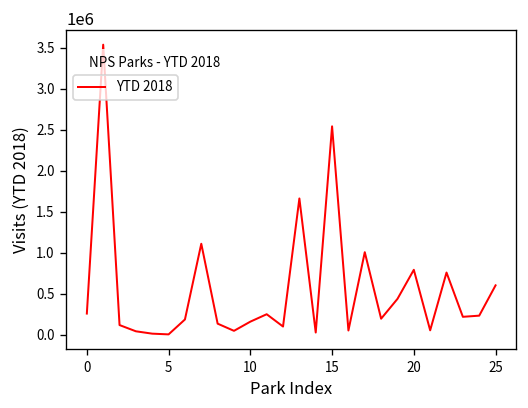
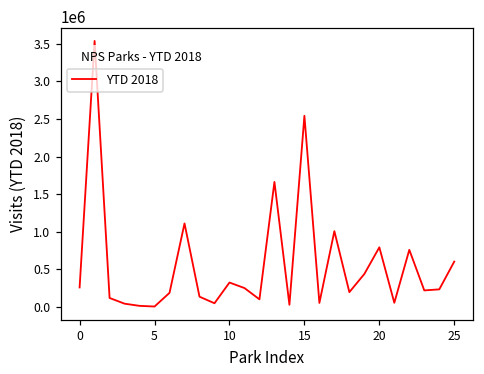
  {
    "0": 300000,
    "5": 0,
-   "10": 200000,
+   "10": 300000,
    "15": 2500000,
    "20": 800000,
    "25": 600000
  }
